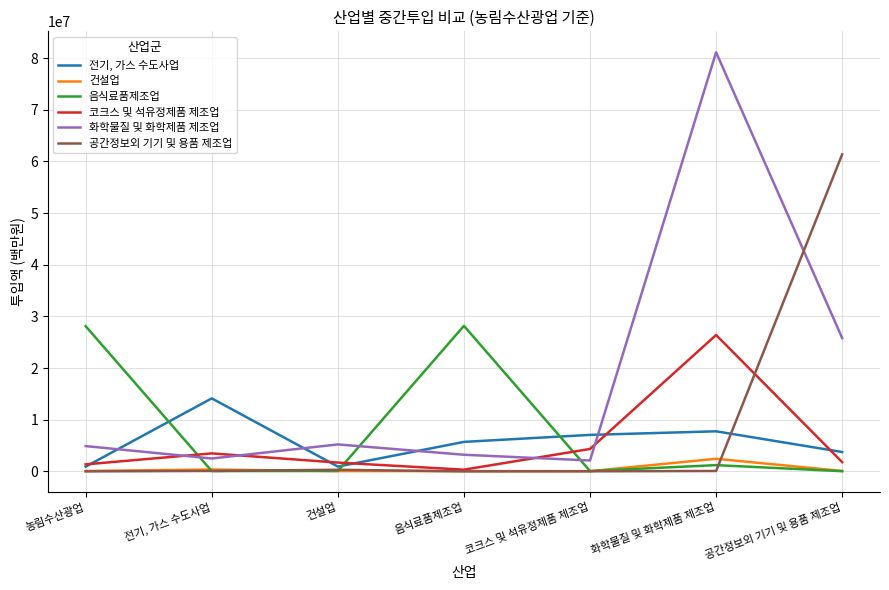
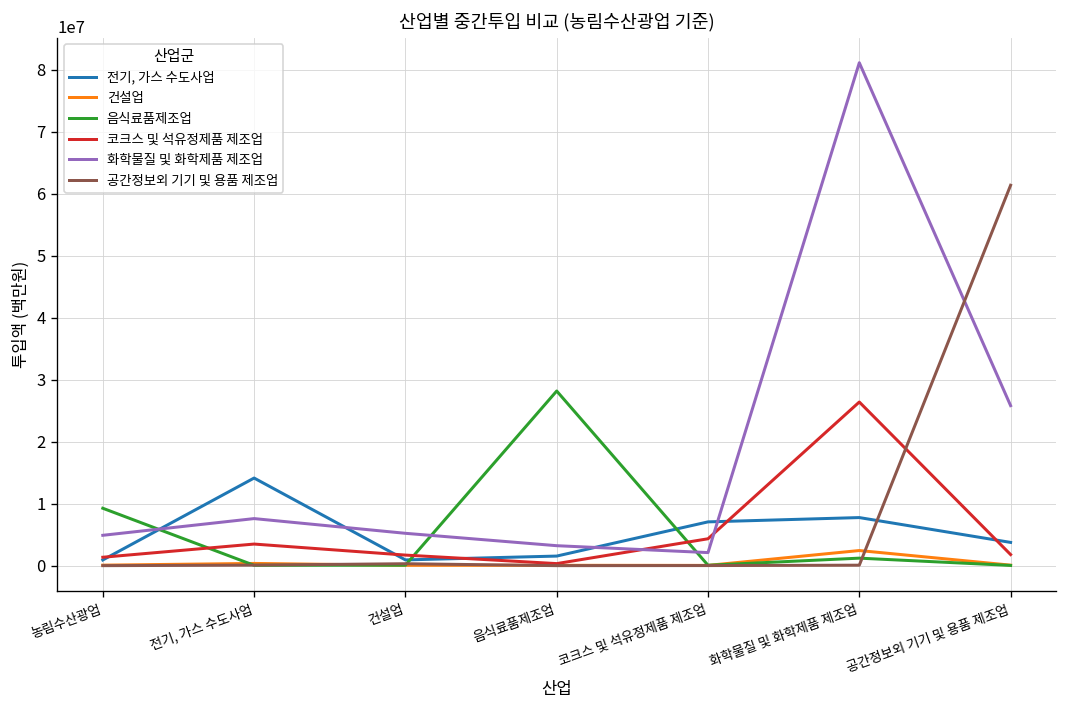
  {
    "전기, 가스 수도사업": {
      "전기, 가스 수도사업": 14000000,
      "건설업": 1000000,
-     "음식료품제조업": 6000000,
+     "음식료품제조업": 2000000,
      "코크스 및 석유정제품 제조업": 7000000,
      "화학물질 및 화학제품 제조업": 8000000,
      "공간정보외 기기 및 용품 제조업": 4000000
    },
    "건설업": {
      "화학물질 및 화학제품 제조업": 2000000
    },
    "음식료품제조업": {
-     "농림수산광업": 28000000,
+     "농림수산광업": 9000000,
      "음식료품제조업": 28000000,
      "화학물질 및 화학제품 제조업": 1000000
    },
    "코크스 및 석유정제품 제조업": {
      "전기, 가스 수도사업": 3000000,
      "건설업": 2000000,
      "코크스 및 석유정제품 제조업": 4000000,
      "화학물질 및 화학제품 제조업": 26000000,
      "공간정보외 기기 및 용품 제조업": 2000000
    },
    "화학물질 및 화학제품 제조업": {
      "농림수산광업": 5000000,
-     "전기, 가스 수도사업": 3000000,
+     "전기, 가스 수도사업": 8000000,
      "건설업": 5000000,
      "음식료품제조업": 3000000,
      "코크스 및 석유정제품 제조업": 2000000,
      "화학물질 및 화학제품 제조업": 81000000,
      "공간정보외 기기 및 용품 제조업": 26000000
    },
    "공간정보외 기기 및 용품 제조업": {
      "화학물질 및 화학제품 제조업": 0,
      "공간정보외 기기 및 용품 제조업": 61000000
    }
  }
